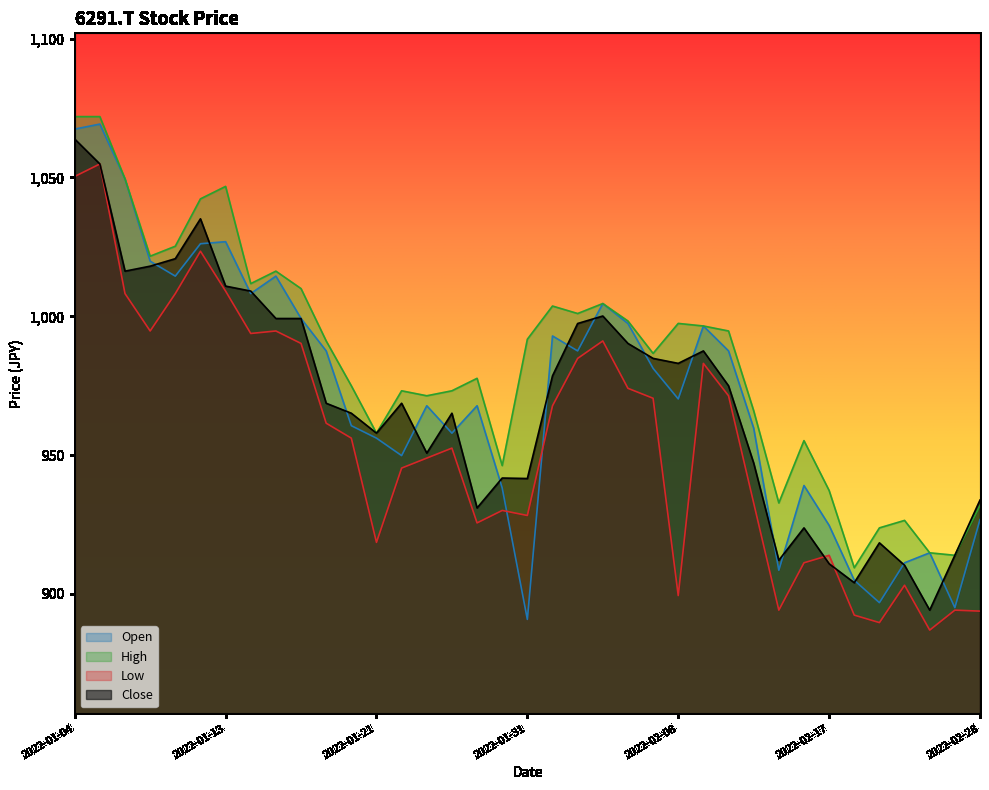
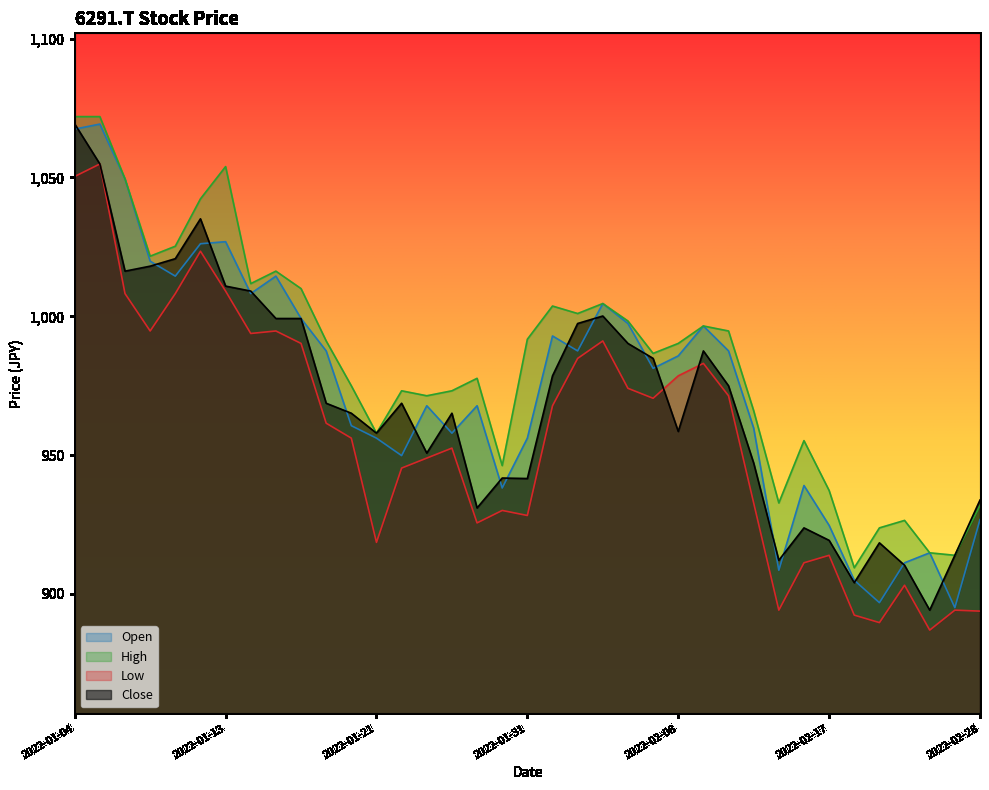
  {
    "Open": {
      "2022-01-04": "1,067",
      "2022-01-13": "1,027",
      "2022-01-21": "956",
-     "2022-01-31": "891",
-     "2022-02-08": "970",
+     "2022-01-31": "956",
+     "2022-02-08": "986",
      "2022-02-17": "925",
      "2022-02-28": "927"
    },
    "High": {
      "2022-01-04": "1,072",
-     "2022-01-13": "1,047",
+     "2022-01-13": "1,054",
      "2022-01-31": "992",
-     "2022-02-08": "997",
+     "2022-02-08": "990",
      "2022-02-17": "937",
      "2022-02-28": "932"
    },
    "Low": {
      "2022-01-04": "1,050",
      "2022-01-13": "1,009",
      "2022-01-21": "919",
      "2022-01-31": "928",
-     "2022-02-08": "899",
+     "2022-02-08": "979",
      "2022-02-17": "914",
      "2022-02-28": "894"
    },
    "Close": {
-     "2022-01-04": "1,064",
+     "2022-01-04": "1,069",
      "2022-01-13": "1,011",
      "2022-01-31": "942",
-     "2022-02-08": "983",
-     "2022-02-17": "911",
+     "2022-02-08": "959",
+     "2022-02-17": "919",
      "2022-02-28": "934"
    }
  }
